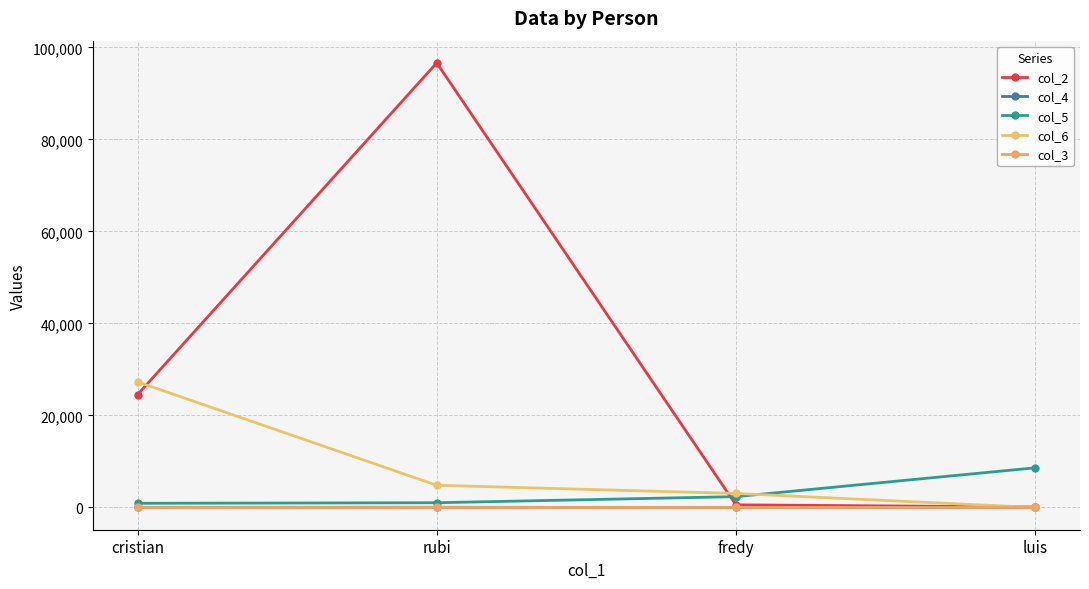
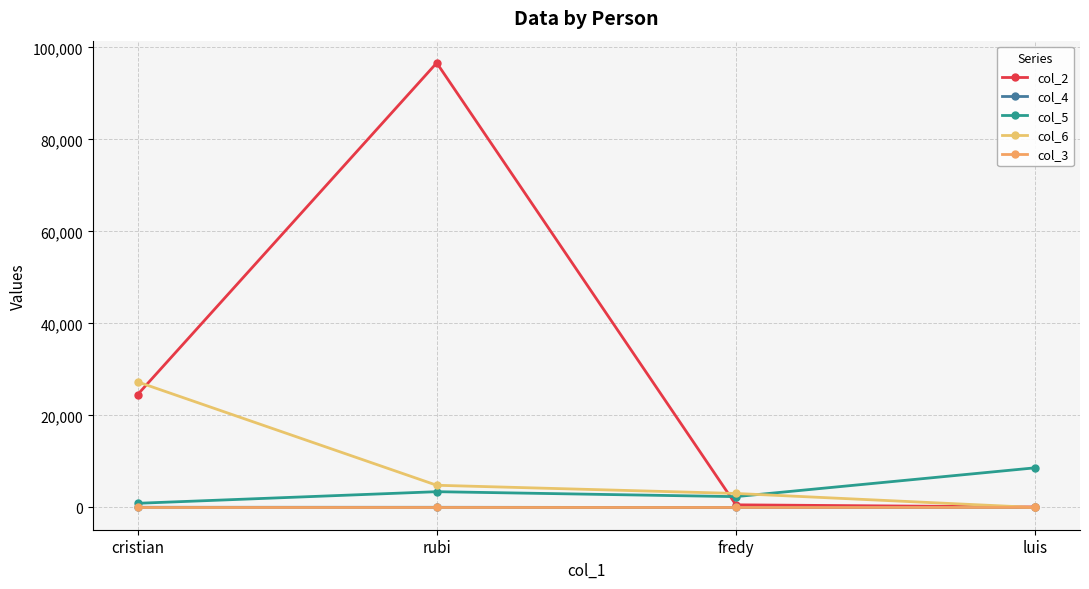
  {
    "col_2": {
      "cristian": "25,000",
      "rubi": "97,000",
      "fredy": "1,000"
    },
    "col_5": {
      "cristian": "1,000",
-     "rubi": "1,000",
+     "rubi": "3,000",
      "fredy": "2,000",
      "luis": "9,000"
    }
  }
